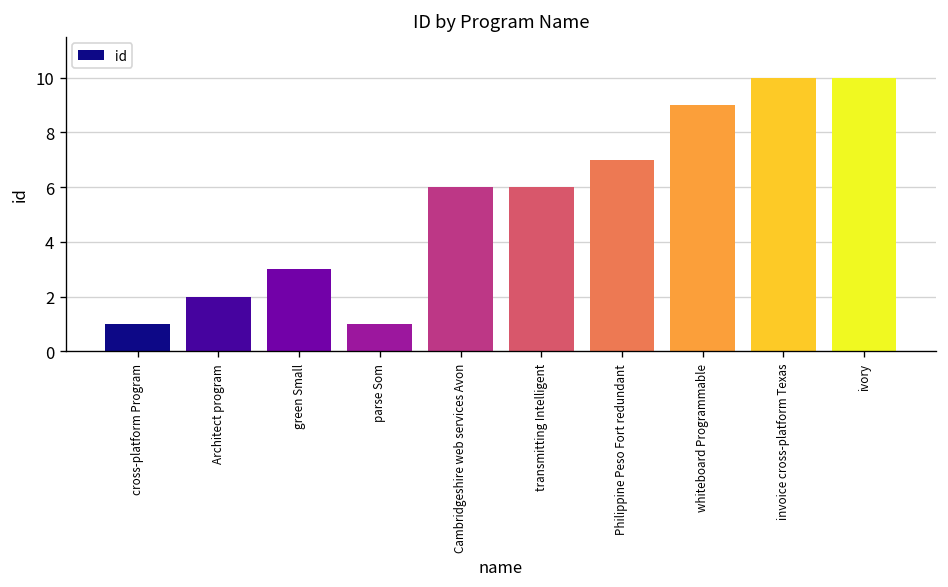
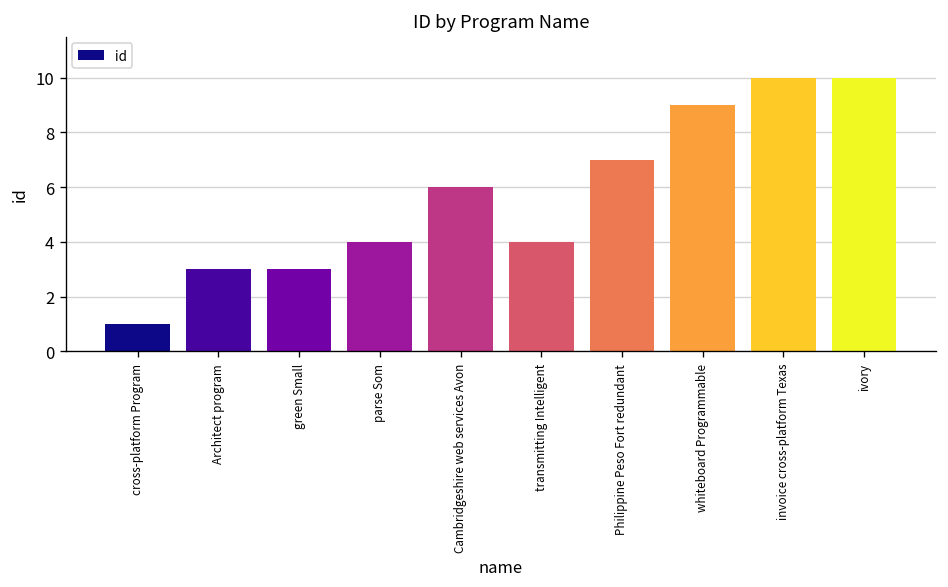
  {
    "cross-platform Program": 1,
-   "Architect program": 2,
+   "Architect program": 3,
    "green Small": 3,
-   "parse Som": 1,
+   "parse Som": 4,
    "Cambridgeshire web services Avon": 6,
-   "transmitting Intelligent": 6,
+   "transmitting Intelligent": 4,
    "Philippine Peso Fort redundant": 7,
    "whiteboard Programmable": 9,
    "invoice cross-platform Texas": 10,
    "ivory": 10
  }
